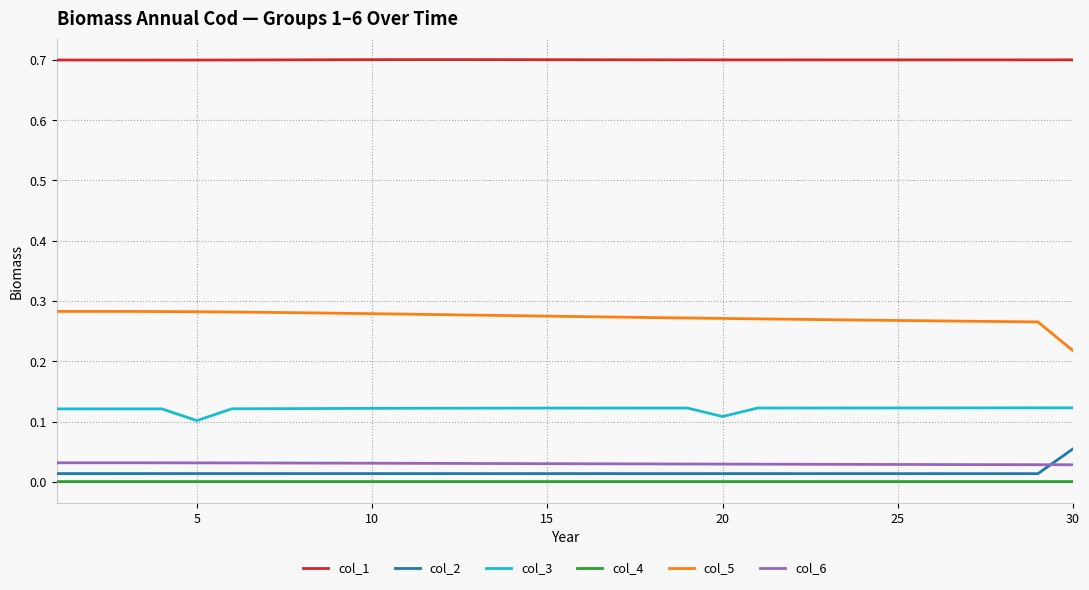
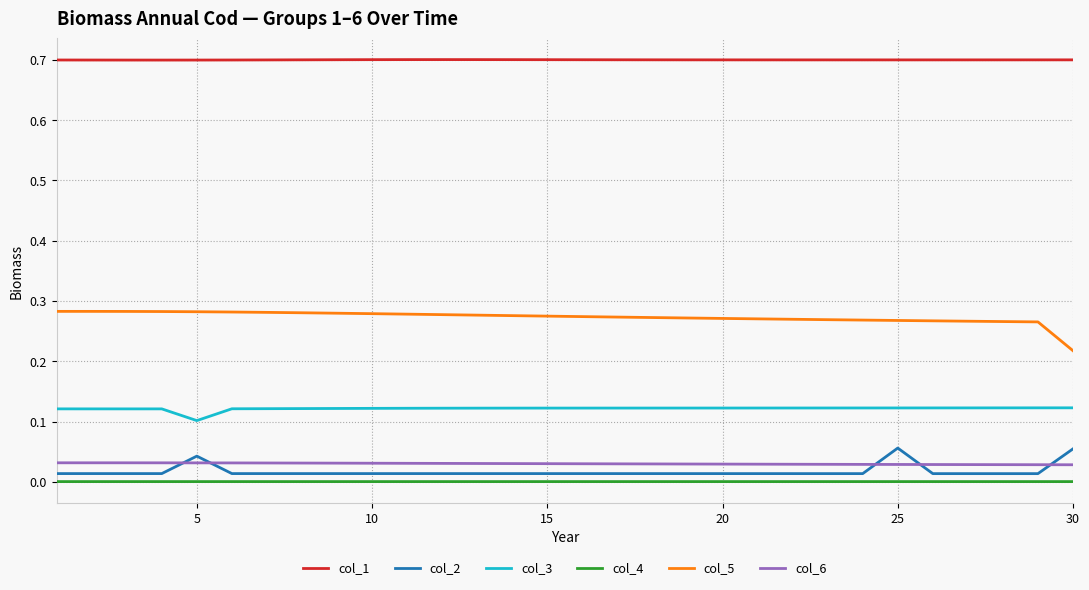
  {
    "col_1": {
      "5": 0.70,
      "10": 0.70,
      "15": 0.70,
      "20": 0.70,
      "25": 0.70,
      "30": 0.70
    },
    "col_2": {
-     "5": 0.01,
+     "5": 0.04,
      "10": 0.01,
      "15": 0.01,
      "20": 0.01,
-     "25": 0.01,
+     "25": 0.06,
      "30": 0.05
    },
    "col_3": {
      "5": 0.10,
      "10": 0.12,
      "15": 0.12,
-     "20": 0.11,
+     "20": 0.12,
      "25": 0.12,
      "30": 0.12
    },
    "col_4": {
      "5": 0.00,
      "10": 0.00,
      "15": 0.00,
      "20": 0.00,
      "25": 0.00,
      "30": 0.00
    },
    "col_5": {
      "5": 0.28,
      "10": 0.28,
      "15": 0.27,
      "20": 0.27,
      "25": 0.27,
      "30": 0.22
    },
    "col_6": {
      "5": 0.03,
      "10": 0.03,
      "15": 0.03,
      "20": 0.03,
      "25": 0.03,
      "30": 0.03
    }
  }
